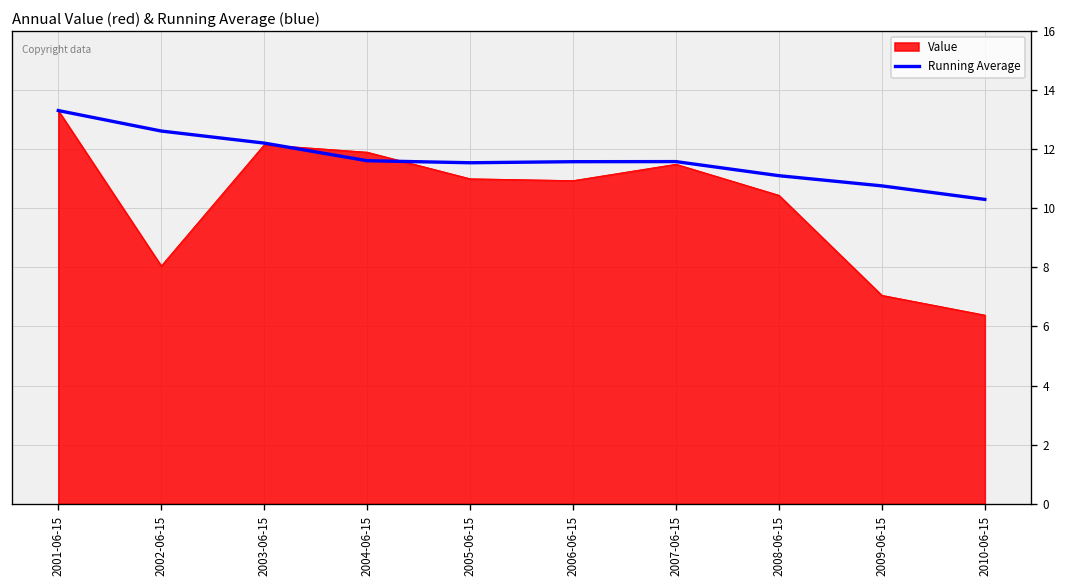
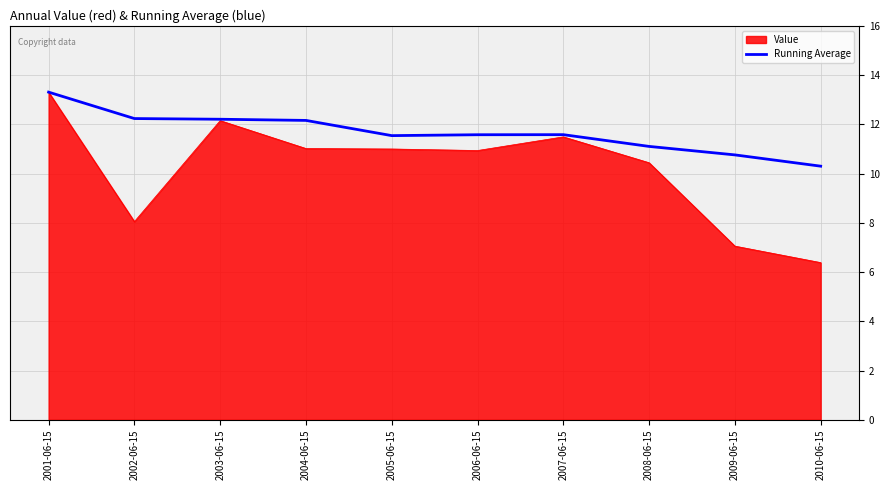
  {
    "Value": {
      "2002-06-15": 8.0,
-     "2004-06-15": 11.9,
+     "2004-06-15": 11.0,
      "2005-06-15": 11.0,
      "2006-06-15": 10.9,
      "2008-06-15": 10.4,
      "2009-06-15": 7.1,
      "2010-06-15": 6.4
    },
    "Running Average": {
-     "2002-06-15": 12.6,
-     "2004-06-15": 11.6,
+     "2002-06-15": 12.2,
+     "2004-06-15": 12.2,
      "2005-06-15": 11.5,
      "2006-06-15": 11.6,
      "2008-06-15": 11.1,
      "2009-06-15": 10.8,
      "2010-06-15": 10.3
    }
  }
